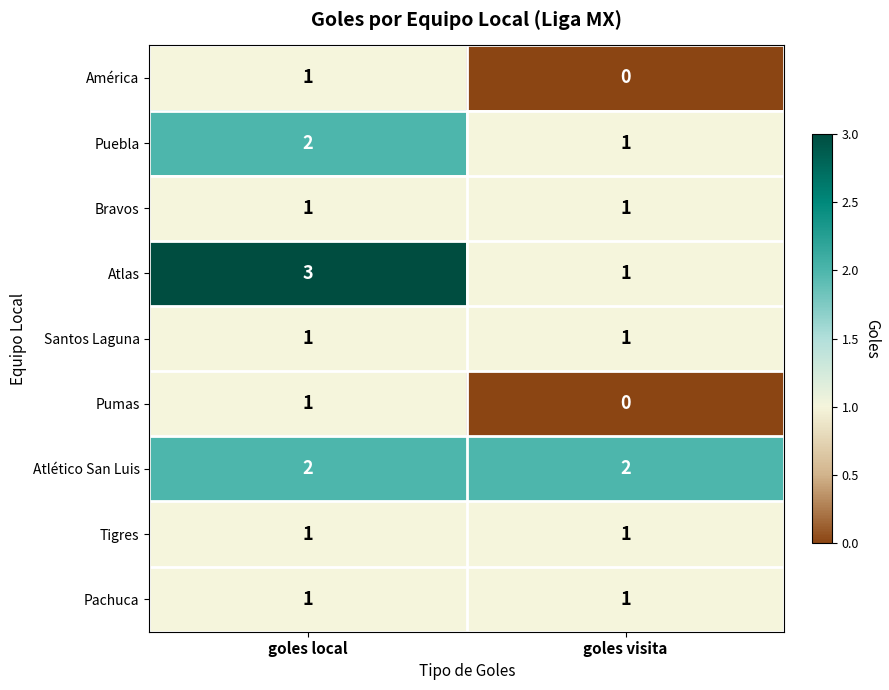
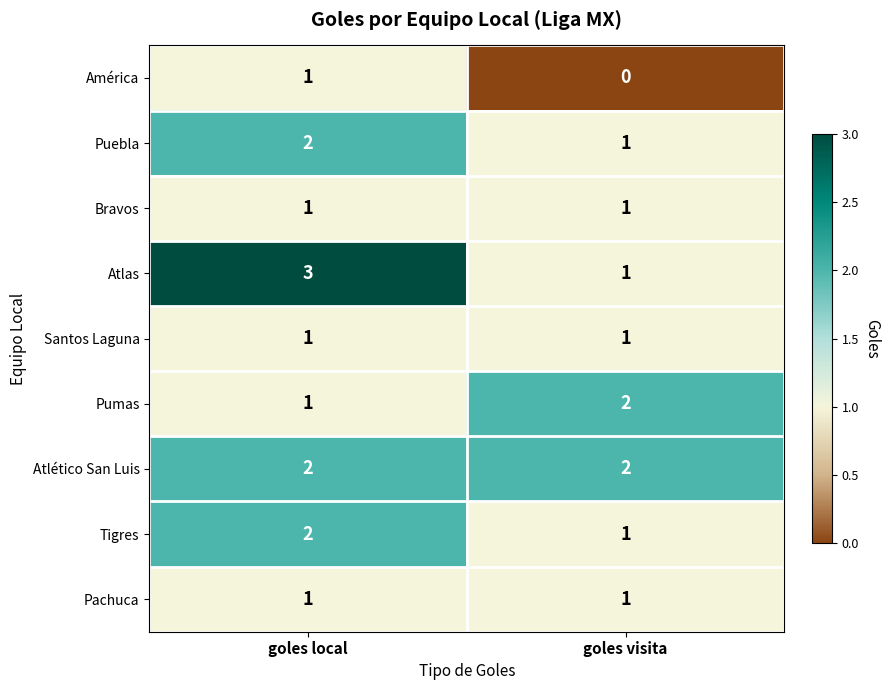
  {
    "América": {
      "goles local": 1,
      "goles visita": 0
    },
    "Puebla": {
      "goles local": 2,
      "goles visita": 1
    },
    "Bravos": {
      "goles local": 1,
      "goles visita": 1
    },
    "Atlas": {
      "goles local": 3,
      "goles visita": 1
    },
    "Santos Laguna": {
      "goles local": 1,
      "goles visita": 1
    },
    "Pumas": {
      "goles local": 1,
-     "goles visita": 0
+     "goles visita": 2
    },
    "Atlético San Luis": {
      "goles local": 2,
      "goles visita": 2
    },
    "Tigres": {
-     "goles local": 1,
+     "goles local": 2,
      "goles visita": 1
    },
    "Pachuca": {
      "goles local": 1,
      "goles visita": 1
    }
  }
